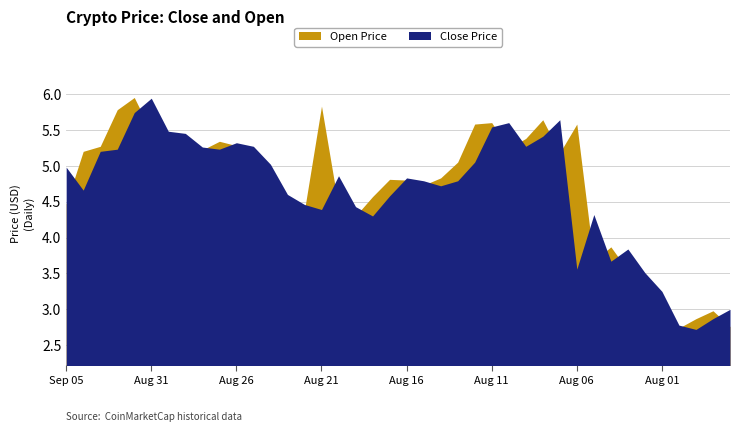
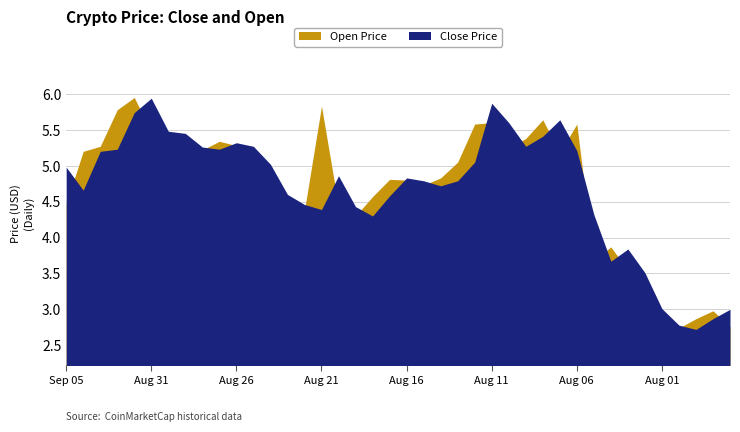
  {
    "Open Price": {
      "Aug 21": 5.8,
      "Aug 06": 5.6
    },
    "Close Price": {
      "Sep 05": 5.0,
      "Aug 31": 5.9,
      "Aug 26": 5.3,
      "Aug 21": 4.4,
-     "Aug 11": 5.5,
-     "Aug 06": 3.6,
-     "Aug 01": 3.3
+     "Aug 11": 5.9,
+     "Aug 06": 5.2,
+     "Aug 01": 3.0
    }
  }
